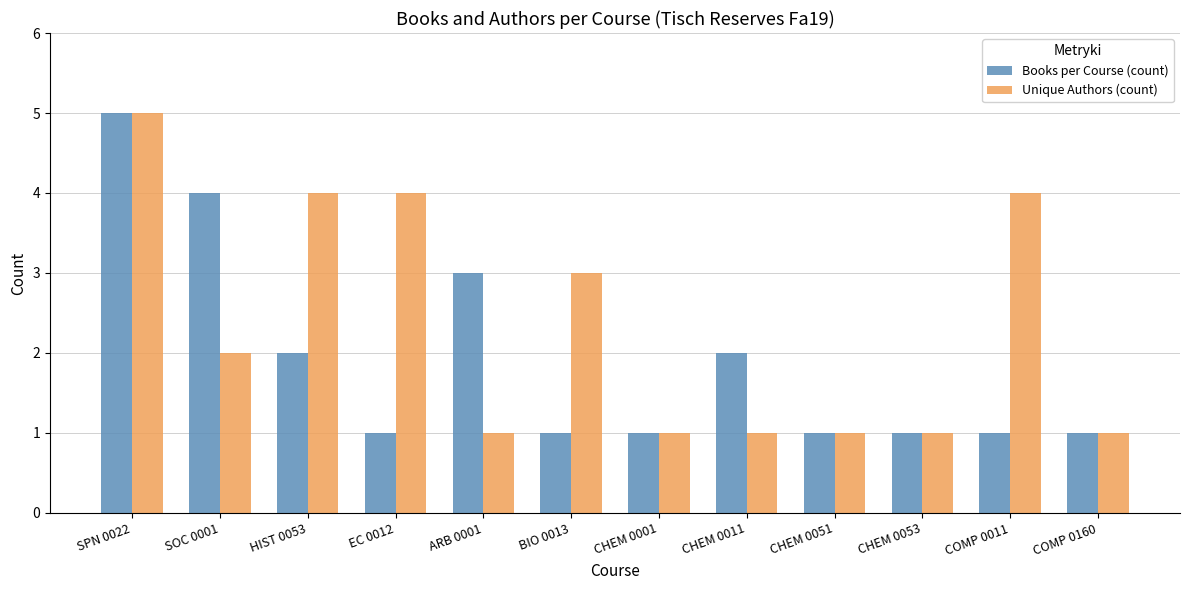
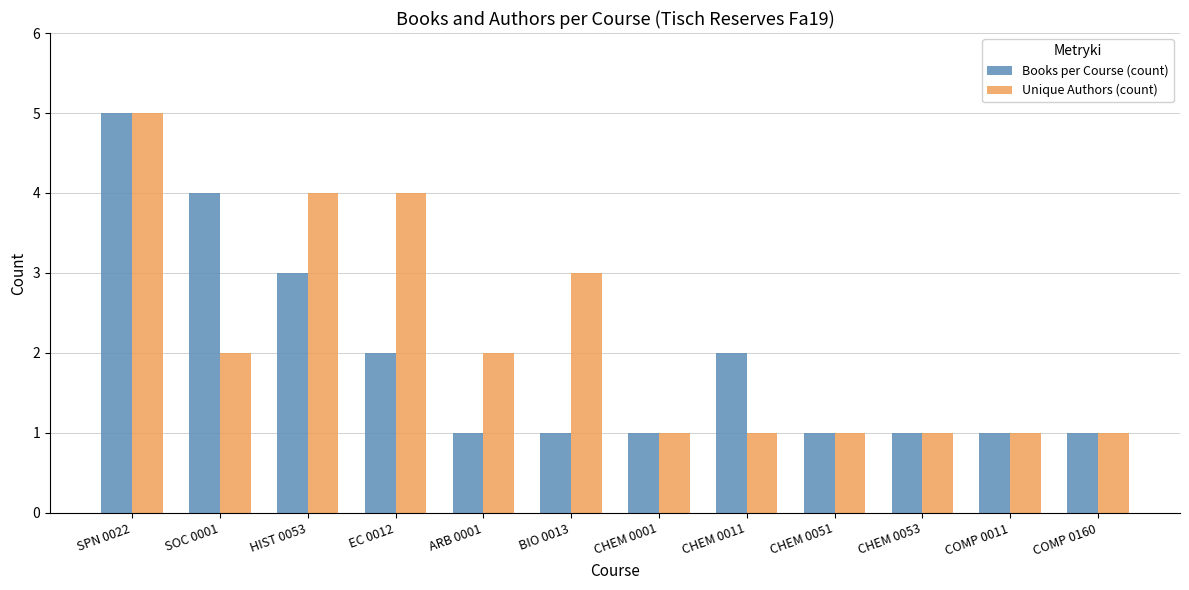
  {
    "Books per Course (count)": {
      "SPN 0022": 5,
      "SOC 0001": 4,
-     "HIST 0053": 2,
-     "EC 0012": 1,
-     "ARB 0001": 3,
+     "HIST 0053": 3,
+     "EC 0012": 2,
+     "ARB 0001": 1,
      "BIO 0013": 1,
      "CHEM 0001": 1,
      "CHEM 0011": 2,
      "CHEM 0051": 1,
      "CHEM 0053": 1,
      "COMP 0011": 1,
      "COMP 0160": 1
    },
    "Unique Authors (count)": {
      "SPN 0022": 5,
      "SOC 0001": 2,
      "HIST 0053": 4,
      "EC 0012": 4,
-     "ARB 0001": 1,
+     "ARB 0001": 2,
      "BIO 0013": 3,
      "CHEM 0001": 1,
      "CHEM 0011": 1,
      "CHEM 0051": 1,
      "CHEM 0053": 1,
-     "COMP 0011": 4,
+     "COMP 0011": 1,
      "COMP 0160": 1
    }
  }
